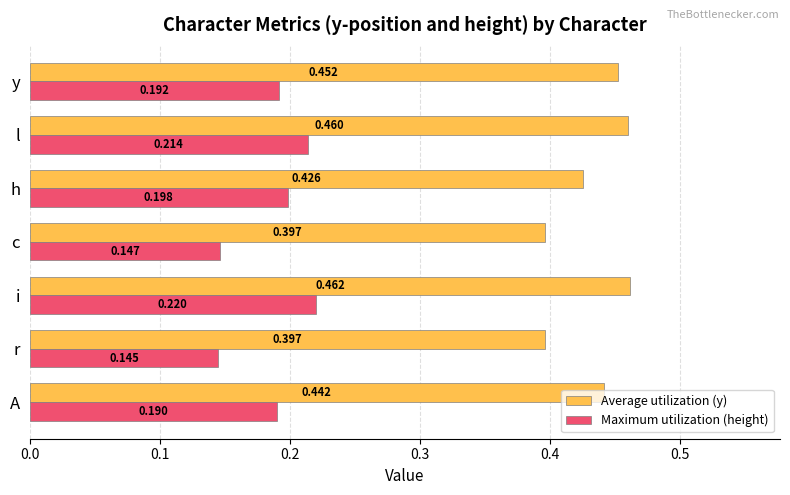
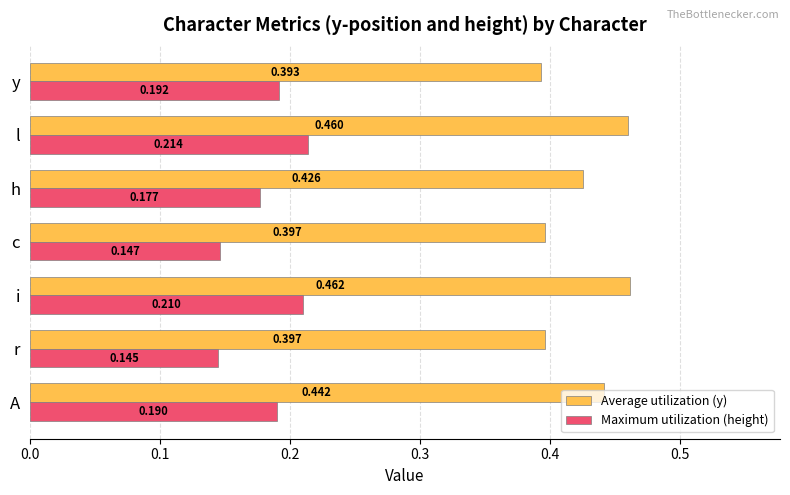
  {
    "Average utilization (y)": {
-     "y": 0.452,
+     "y": 0.393,
      "l": 0.460,
      "h": 0.426,
      "c": 0.397,
      "i": 0.462,
      "r": 0.397
    },
    "Maximum utilization (height)": {
      "y": 0.192,
      "l": 0.214,
-     "h": 0.198,
+     "h": 0.177,
      "c": 0.147,
-     "i": 0.220,
+     "i": 0.210,
      "r": 0.145,
      "A": 0.190
    }
  }
